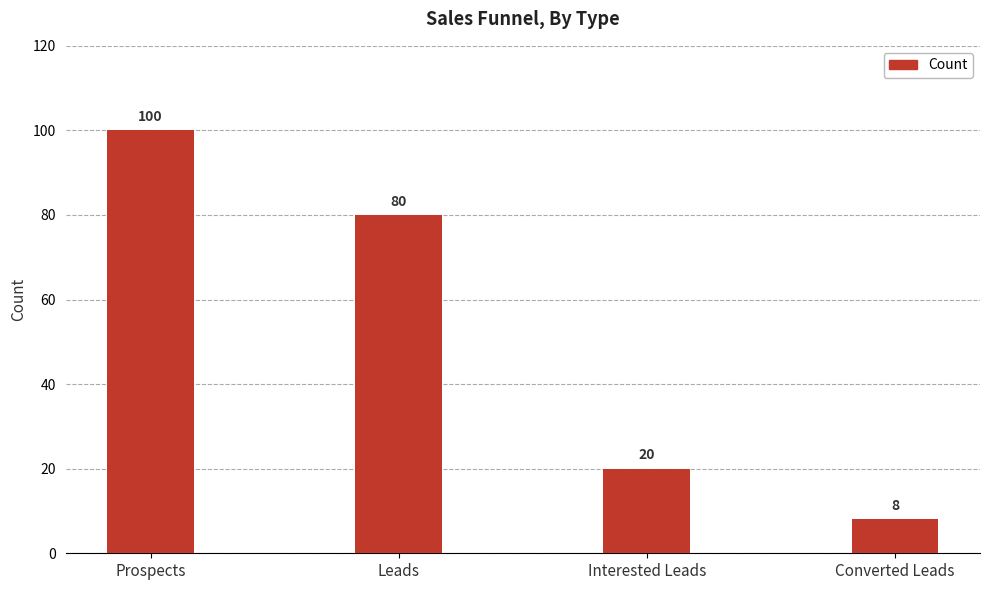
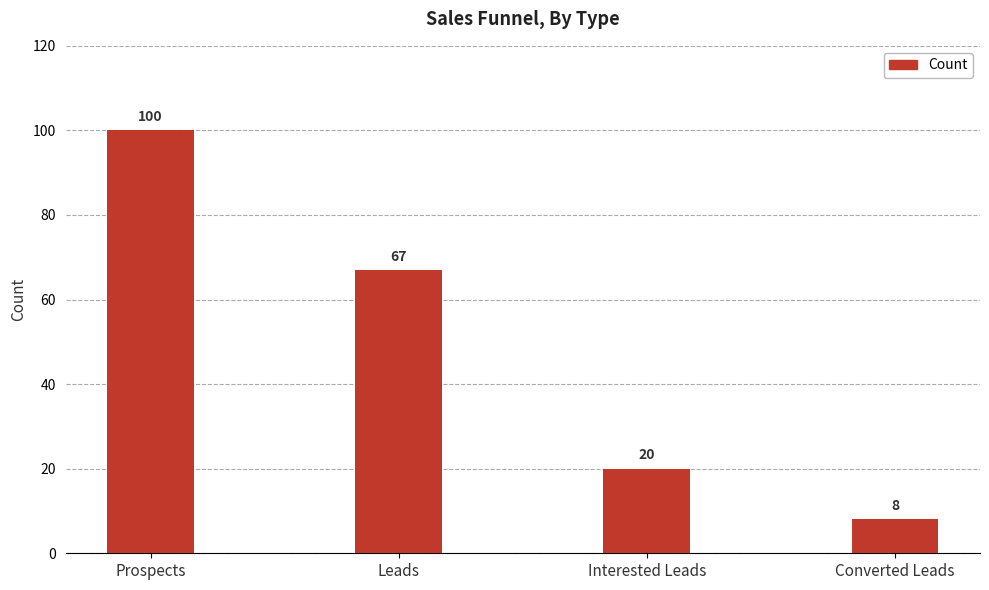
  {
    "Prospects": 100,
-   "Leads": 80,
+   "Leads": 67,
    "Interested Leads": 20,
    "Converted Leads": 8
  }
